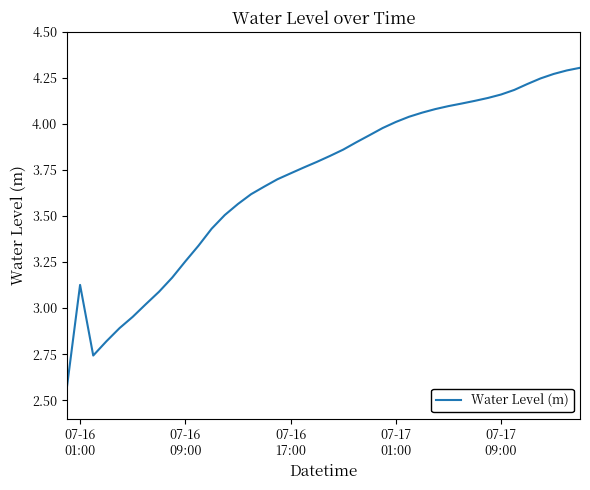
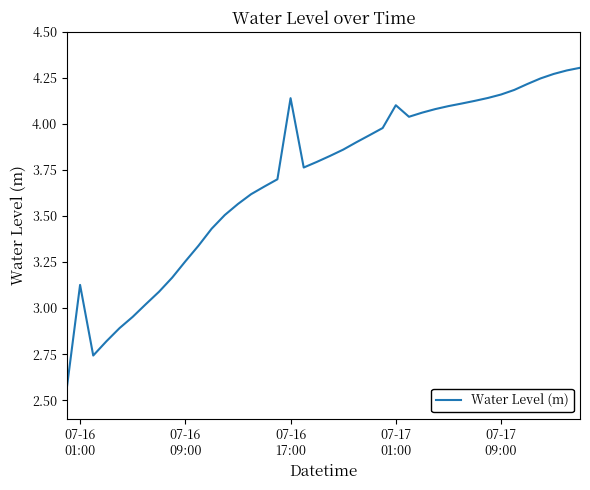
  {
    "07-16 01:00": 3.13,
    "07-16 09:00": 3.25,
-   "07-16 17:00": 3.73,
-   "07-17 01:00": 4.01,
+   "07-16 17:00": 4.14,
+   "07-17 01:00": 4.10,
    "07-17 09:00": 4.16
  }
